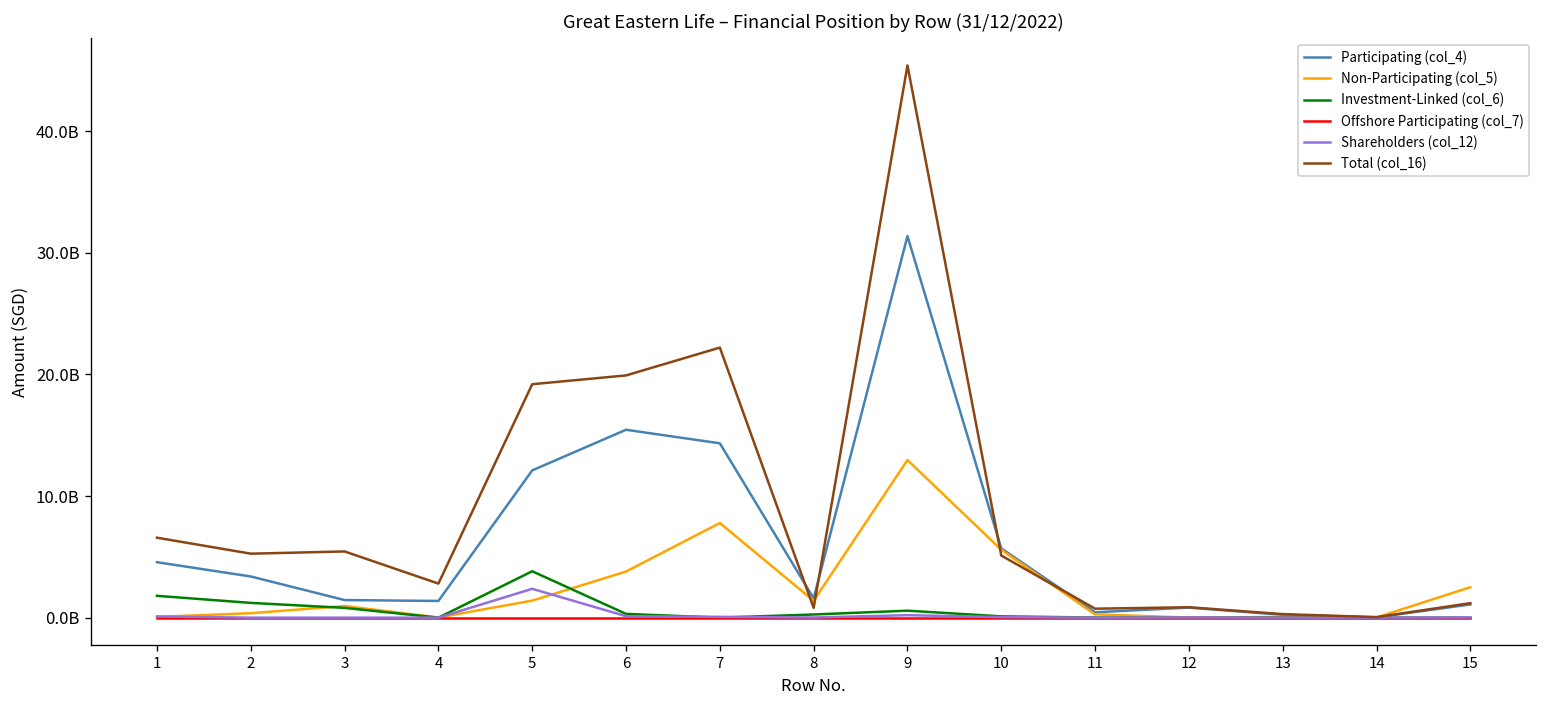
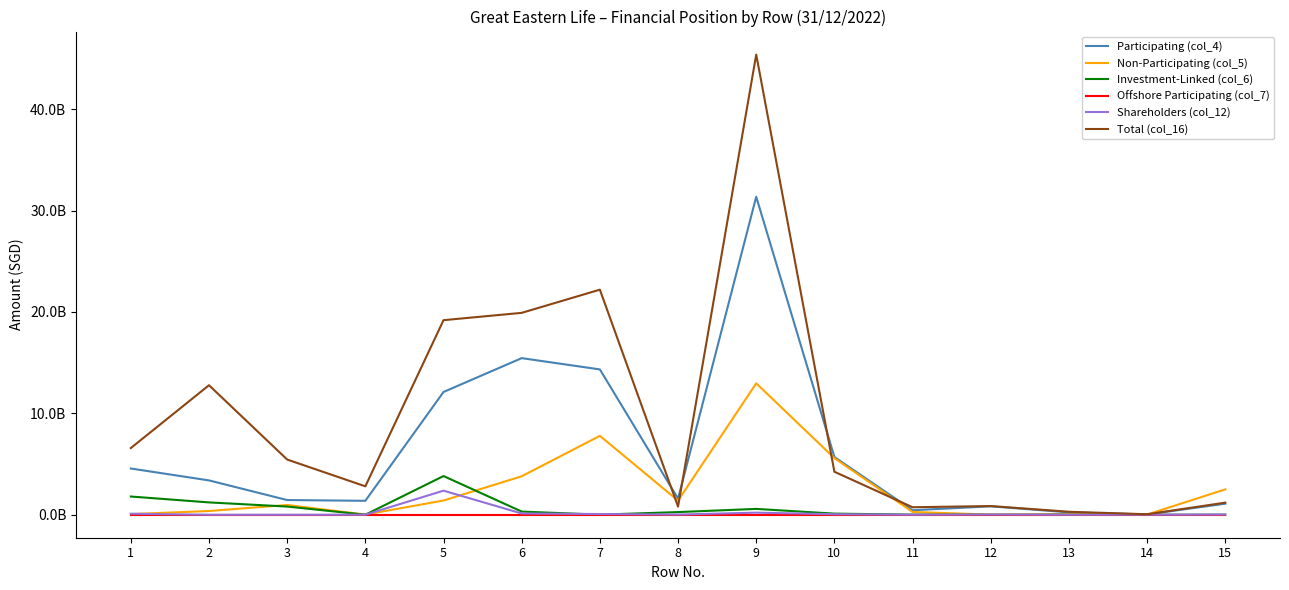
  {
    "Participating (col_4)": {
      "1": 4600000000,
      "2": 3400000000,
      "3": 1400000000,
      "4": 1400000000,
      "5": 12100000000,
      "6": 15400000000,
      "7": 14300000000,
      "9": 31400000000
    },
    "Non-Participating (col_5)": {
      "2": 400000000,
      "5": 1400000000,
      "6": 3800000000,
      "7": 7800000000,
      "9": 13000000000,
      "15": 2500000000
    },
    "Investment-Linked (col_6)": {
      "1": 1800000000,
      "2": 1200000000,
      "5": 3800000000,
      "9": 600000000
    },
    "Offshore Participating (col_7)": {
      "5": 0
    },
    "Shareholders (col_12)": {
      "5": 2400000000
    },
    "Total (col_16)": {
      "1": 6600000000,
-     "2": 5300000000,
+     "2": 12800000000,
      "3": 5400000000,
      "4": 2800000000,
      "5": 19200000000,
      "6": 19900000000,
      "7": 22200000000,
      "8": 800000000,
      "9": 45400000000,
-     "10": 5100000000,
+     "10": 4200000000,
      "11": 700000000
    }
  }
